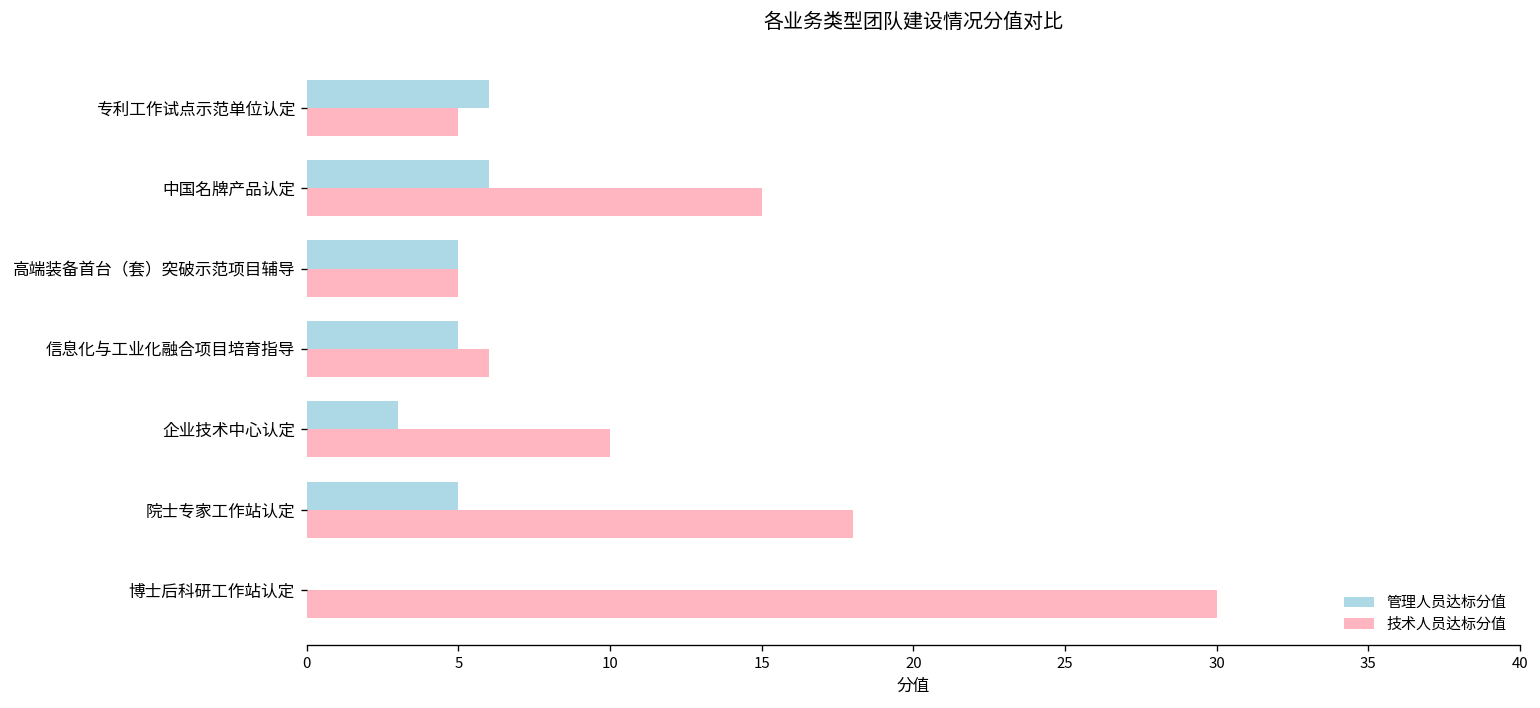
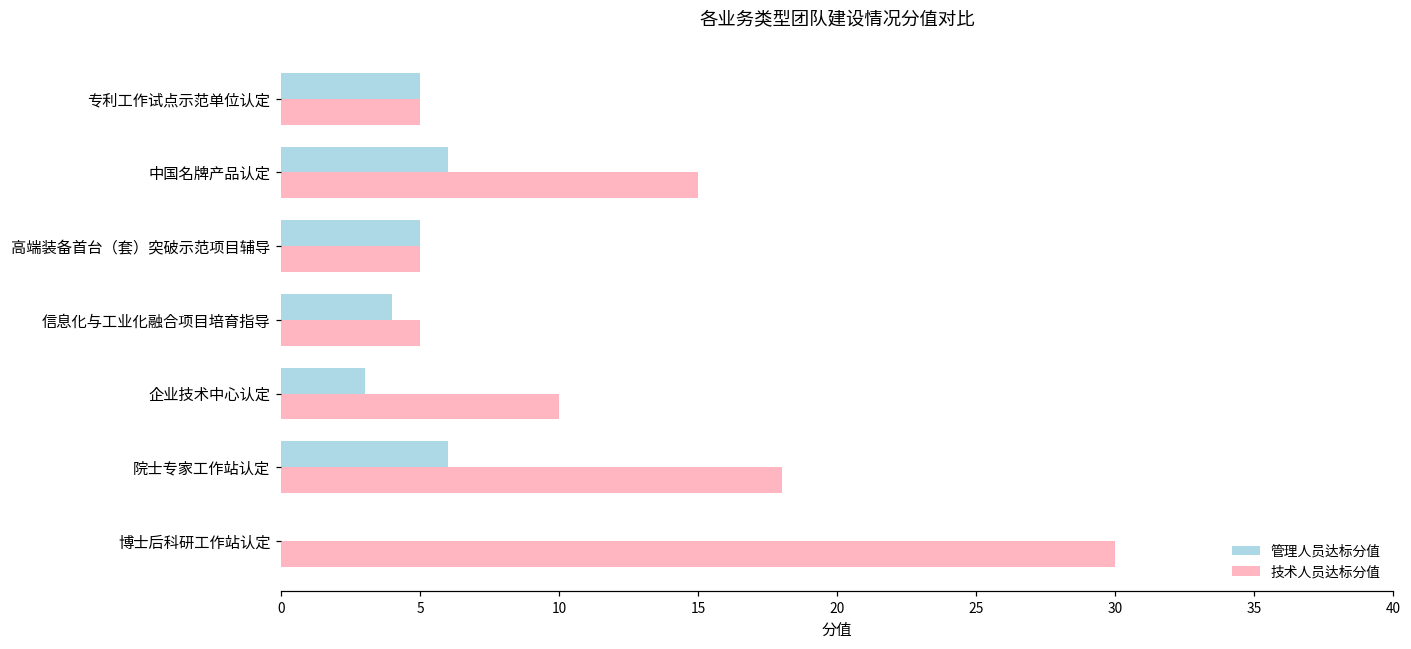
  {
    "管理人员达标分值": {
-     "专利工作试点示范单位认定": 6,
+     "专利工作试点示范单位认定": 5,
      "中国名牌产品认定": 6,
      "高端装备首台（套）突破示范项目辅导": 5,
-     "信息化与工业化融合项目培育指导": 5,
+     "信息化与工业化融合项目培育指导": 4,
      "企业技术中心认定": 3,
-     "院士专家工作站认定": 5,
+     "院士专家工作站认定": 6,
      "博士后科研工作站认定": 0
    },
    "技术人员达标分值": {
      "专利工作试点示范单位认定": 5,
      "中国名牌产品认定": 15,
      "高端装备首台（套）突破示范项目辅导": 5,
-     "信息化与工业化融合项目培育指导": 6,
+     "信息化与工业化融合项目培育指导": 5,
      "企业技术中心认定": 10,
      "院士专家工作站认定": 18,
      "博士后科研工作站认定": 30
    }
  }
